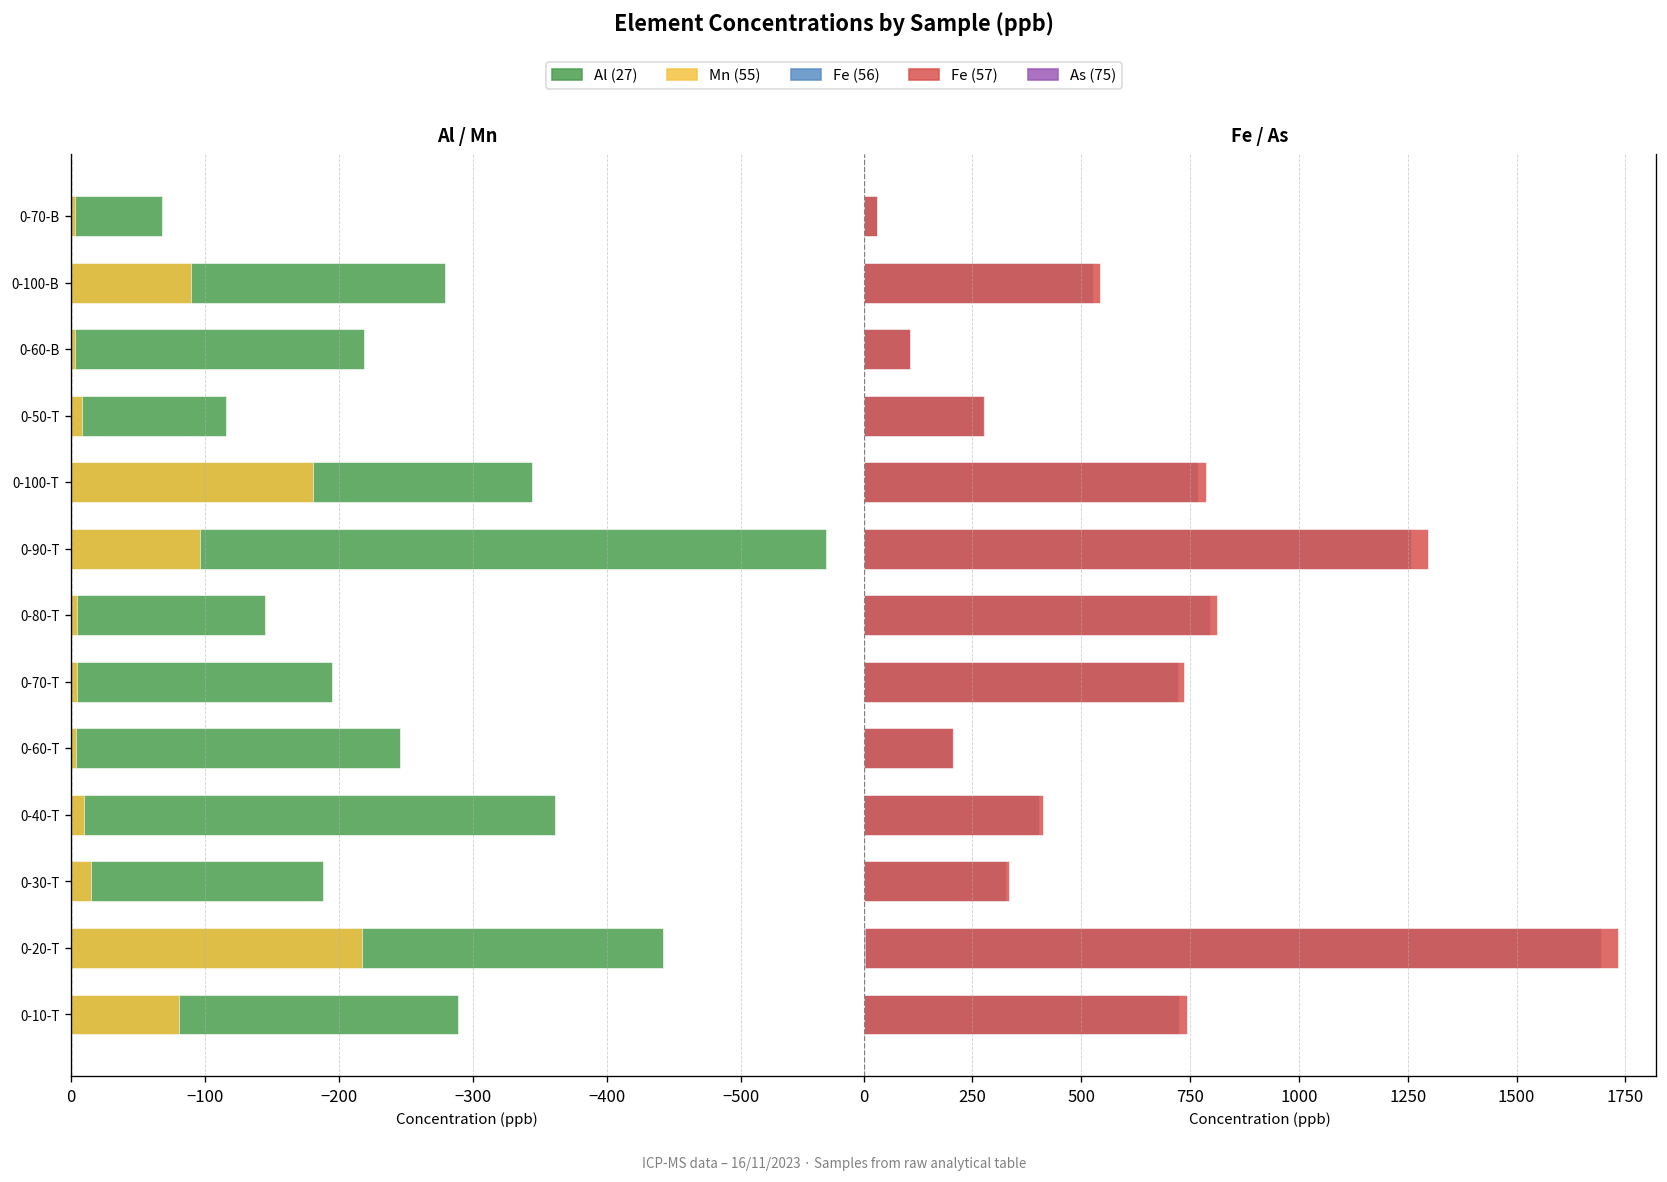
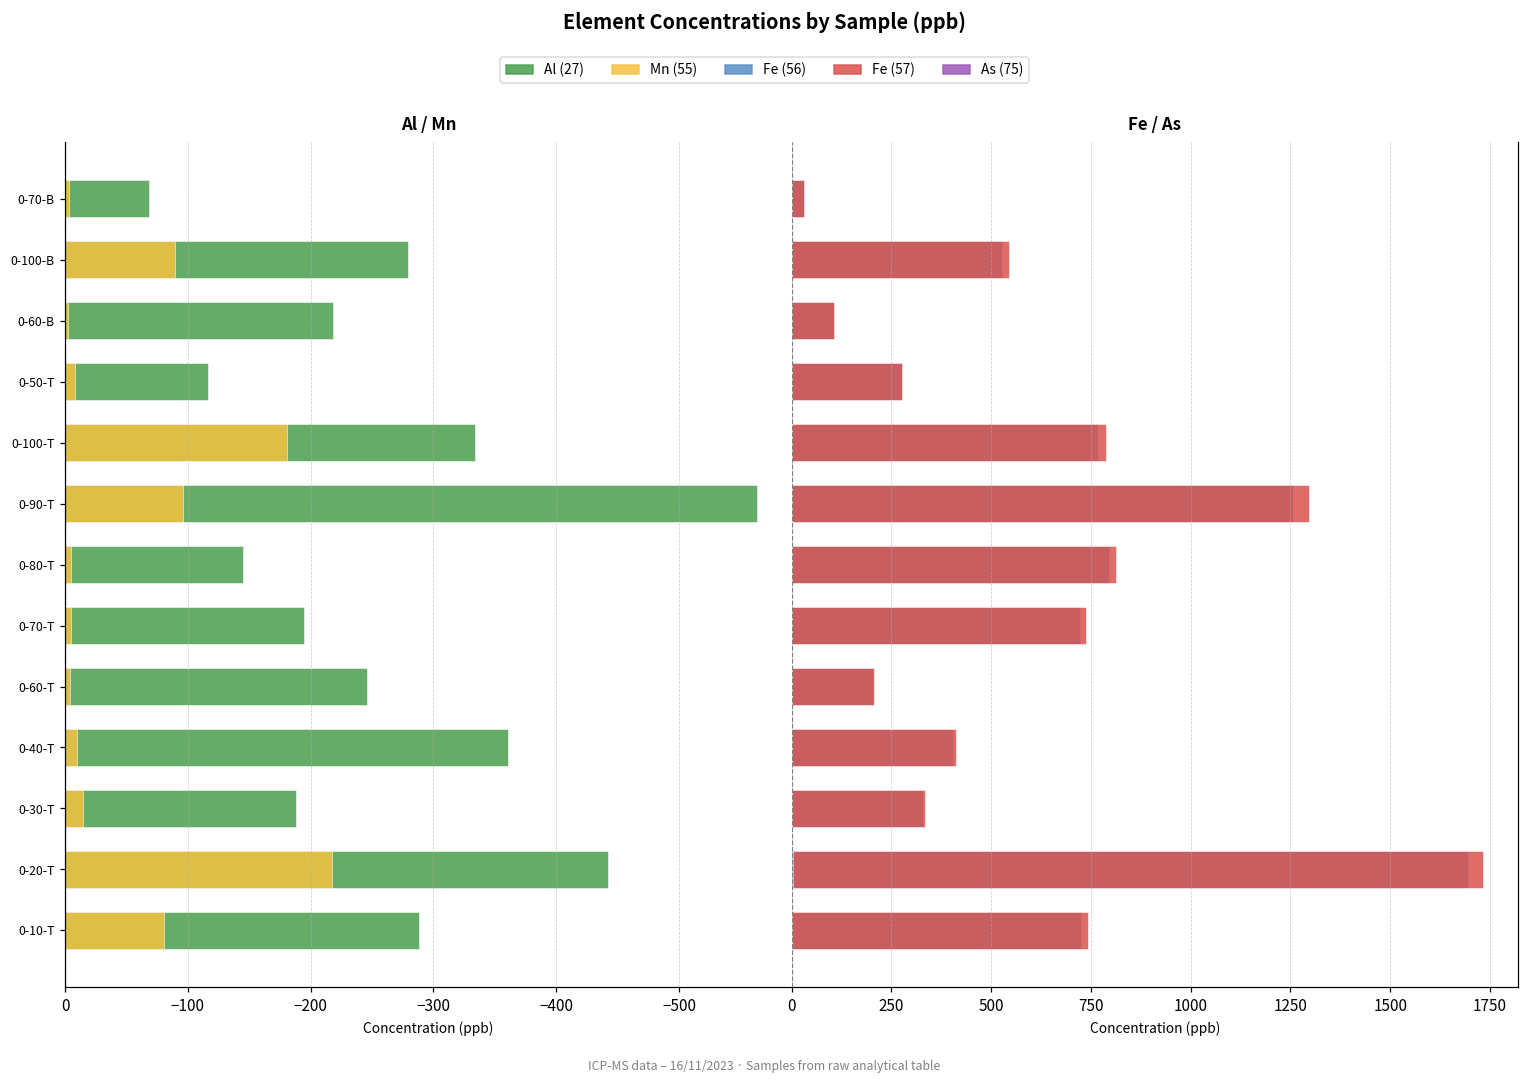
  {
    "Al / Mn": {
      "Al (27)": {
        "0-70-B": -68,
        "0-100-B": -279,
        "0-60-B": -218,
        "0-50-T": -116,
-       "0-100-T": -344,
+       "0-100-T": -334,
        "0-90-T": -563,
        "0-80-T": -145,
        "0-70-T": -195,
        "0-60-T": -246,
        "0-40-T": -361,
        "0-30-T": -188,
        "0-20-T": -442,
        "0-10-T": -289
      }
    }
  }
